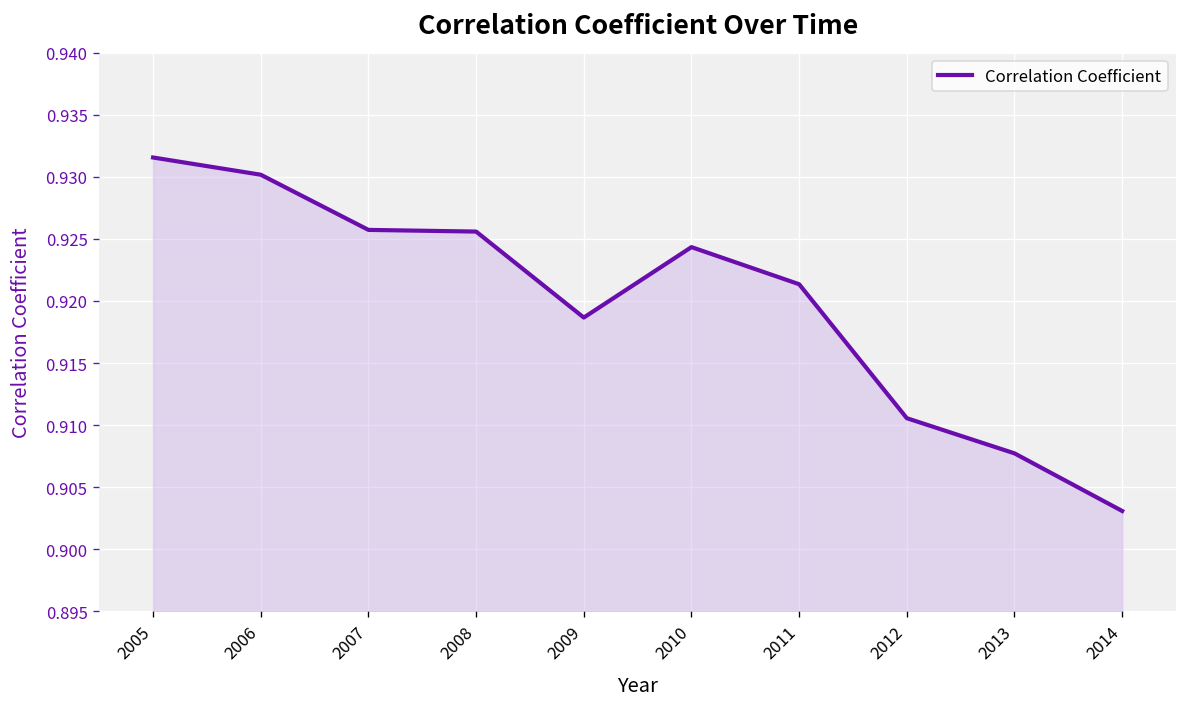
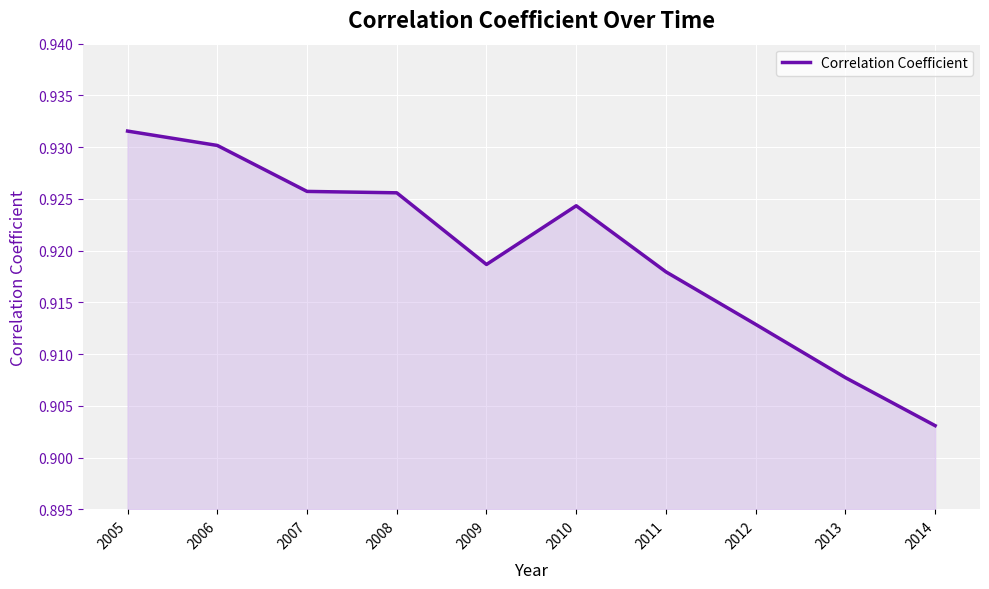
  {
    "2005": 0.9316,
    "2006": 0.9302,
    "2007": 0.9257,
    "2008": 0.9256,
    "2009": 0.9187,
    "2010": 0.9243,
-   "2011": 0.9213,
-   "2012": 0.9106,
+   "2011": 0.9180,
+   "2012": 0.9129,
    "2013": 0.9077,
    "2014": 0.9031
  }
